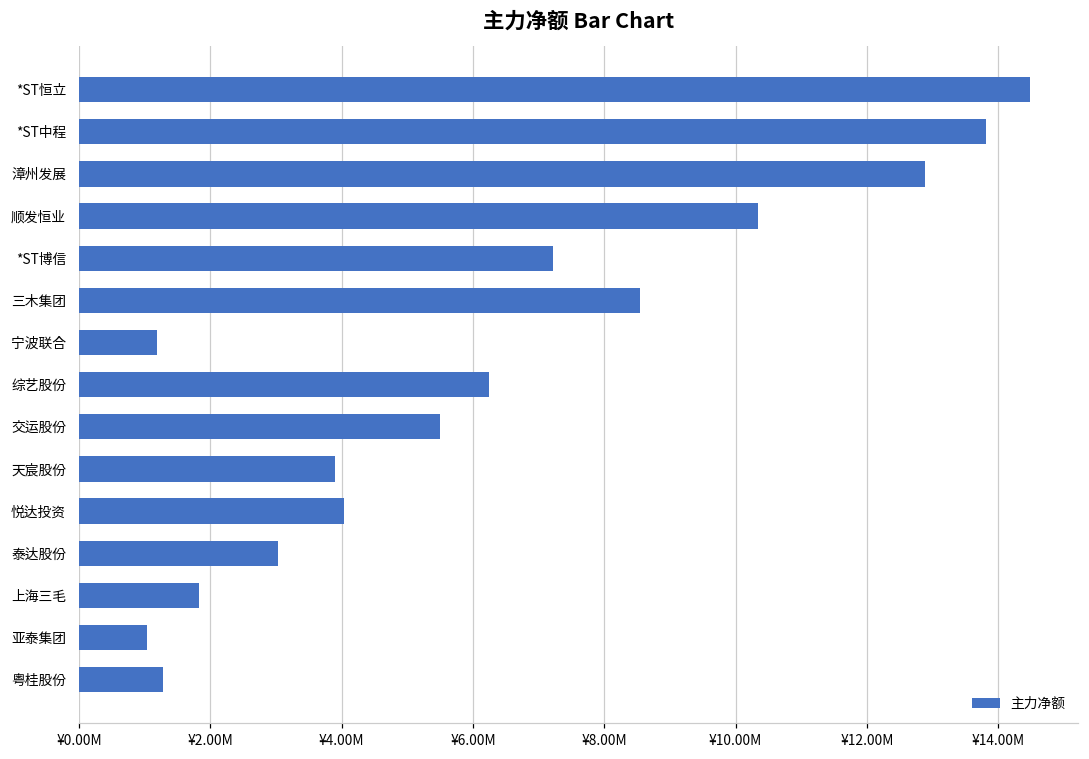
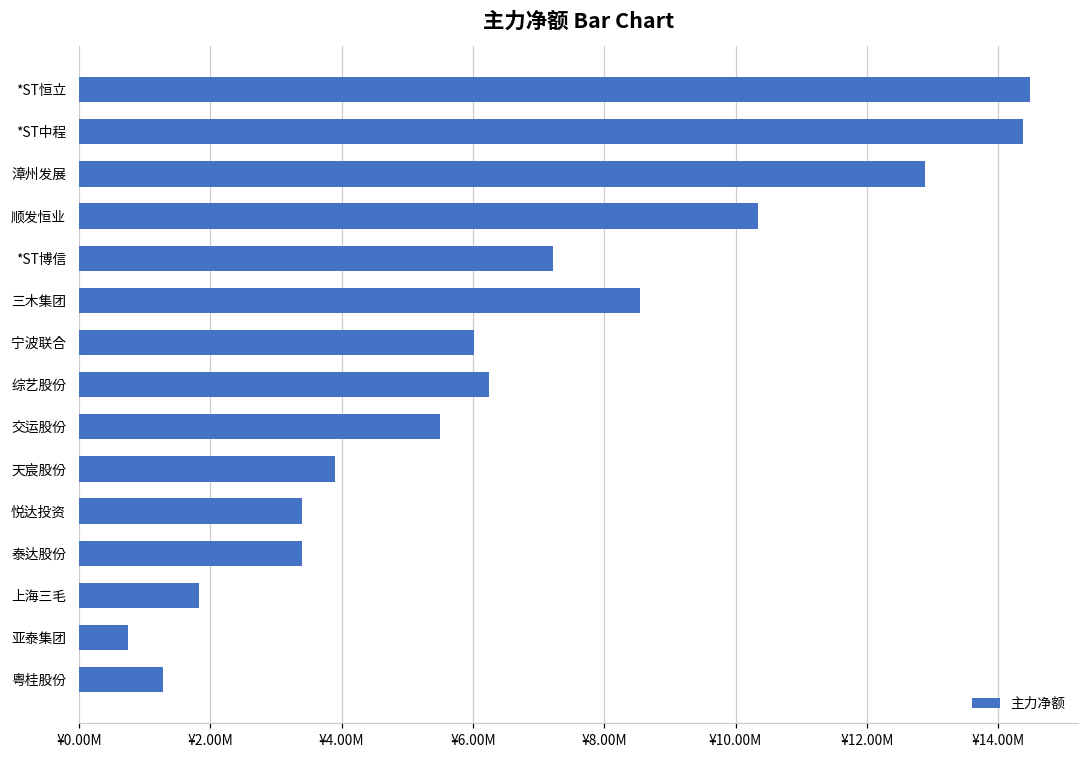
  {
    "*ST恒立": "¥14500000",
-   "*ST中程": "¥13800000",
+   "*ST中程": "¥14400000",
    "漳州发展": "¥12900000",
    "顺发恒业": "¥10300000",
    "*ST博信": "¥7200000",
    "三木集团": "¥8500000",
-   "宁波联合": "¥1200000",
+   "宁波联合": "¥6000000",
    "综艺股份": "¥6200000",
    "交运股份": "¥5500000",
    "天宸股份": "¥3900000",
-   "悦达投资": "¥4000000",
-   "泰达股份": "¥3000000",
+   "悦达投资": "¥3400000",
+   "泰达股份": "¥3400000",
    "上海三毛": "¥1800000",
-   "亚泰集团": "¥1000000",
+   "亚泰集团": "¥700000",
    "粤桂股份": "¥1300000"
  }
